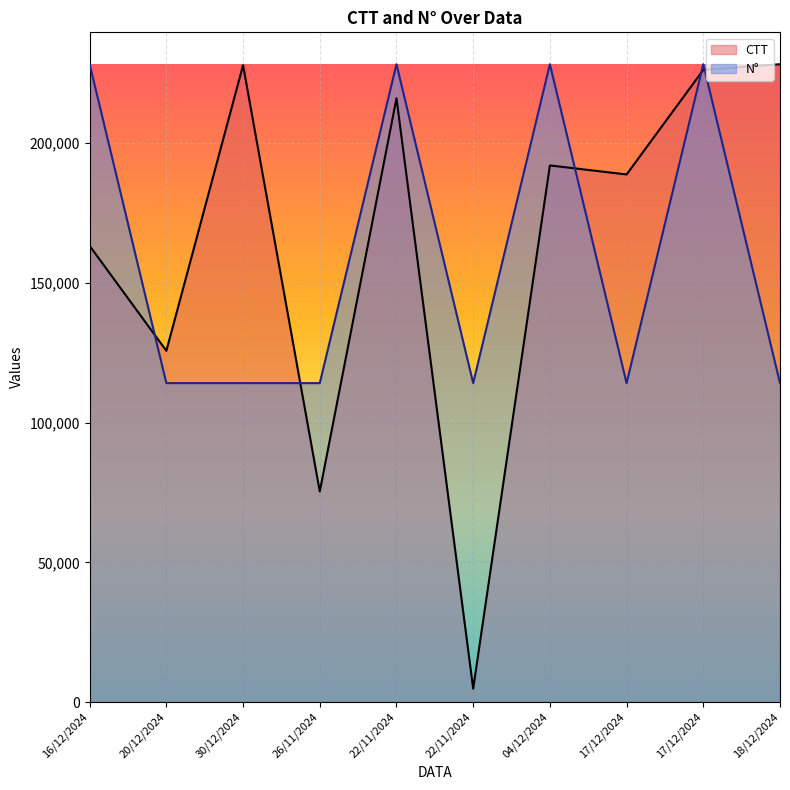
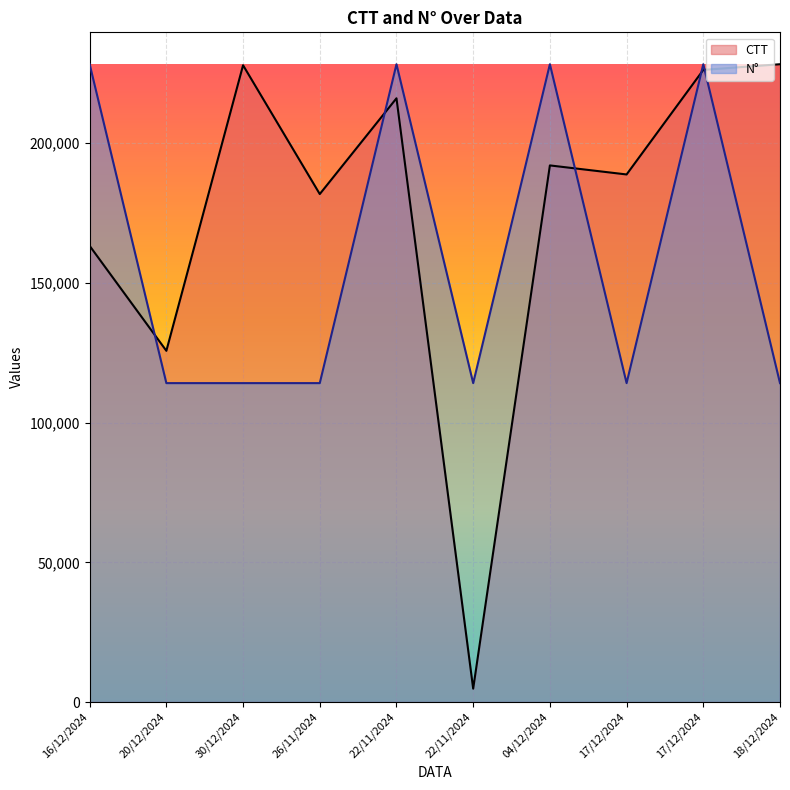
  {
    "CTT": {
      "16/12/2024": "163,000",
      "20/12/2024": "126,000",
      "30/12/2024": "228,000",
-     "26/11/2024": "75,000",
+     "26/11/2024": "182,000",
      "04/12/2024": "192,000",
      "18/12/2024": "228,000"
    },
    "N°": {
      "16/12/2024": "228,000",
      "20/12/2024": "114,000",
      "30/12/2024": "114,000",
      "26/11/2024": "114,000",
      "04/12/2024": "228,000",
      "18/12/2024": "114,000"
    }
  }
